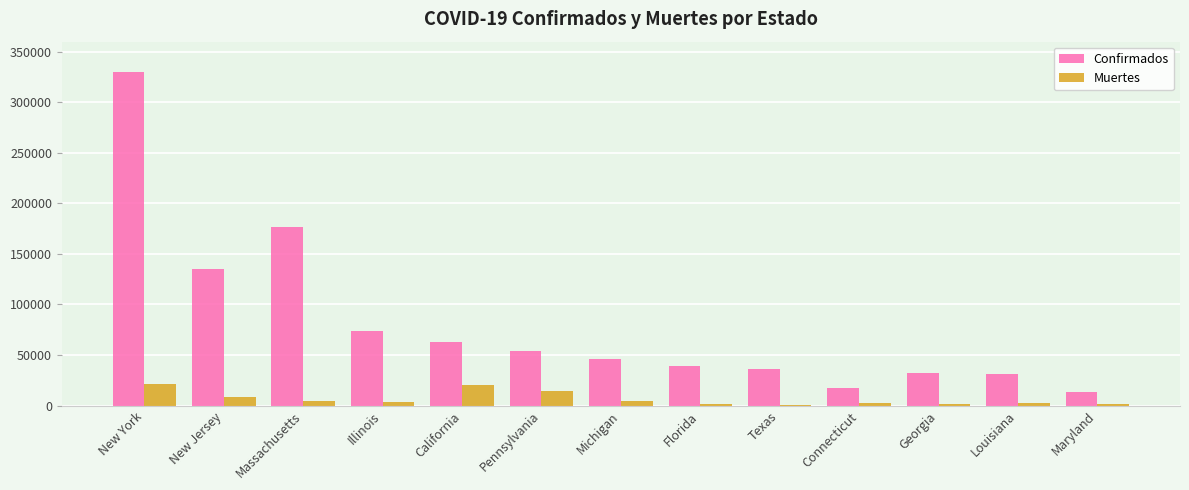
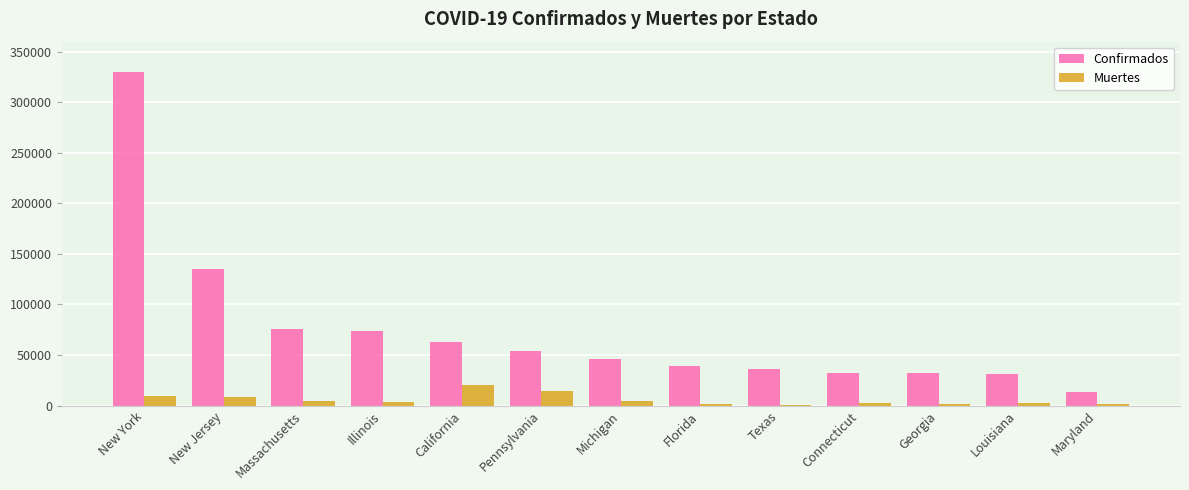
  {
    "Confirmados": {
      "New York": 330000,
      "New Jersey": 135000,
-     "Massachusetts": 177000,
+     "Massachusetts": 75000,
      "Illinois": 74000,
      "California": 63000,
      "Pennsylvania": 54000,
      "Michigan": 46000,
      "Florida": 39000,
      "Texas": 37000,
-     "Connecticut": 18000,
+     "Connecticut": 32000,
      "Georgia": 32000,
      "Louisiana": 31000,
      "Maryland": 13000
    },
    "Muertes": {
-     "New York": 21000,
+     "New York": 9000,
      "New Jersey": 9000,
      "Massachusetts": 5000,
      "Illinois": 3000,
      "California": 21000,
      "Pennsylvania": 14000,
      "Michigan": 4000,
      "Connecticut": 3000
    }
  }
